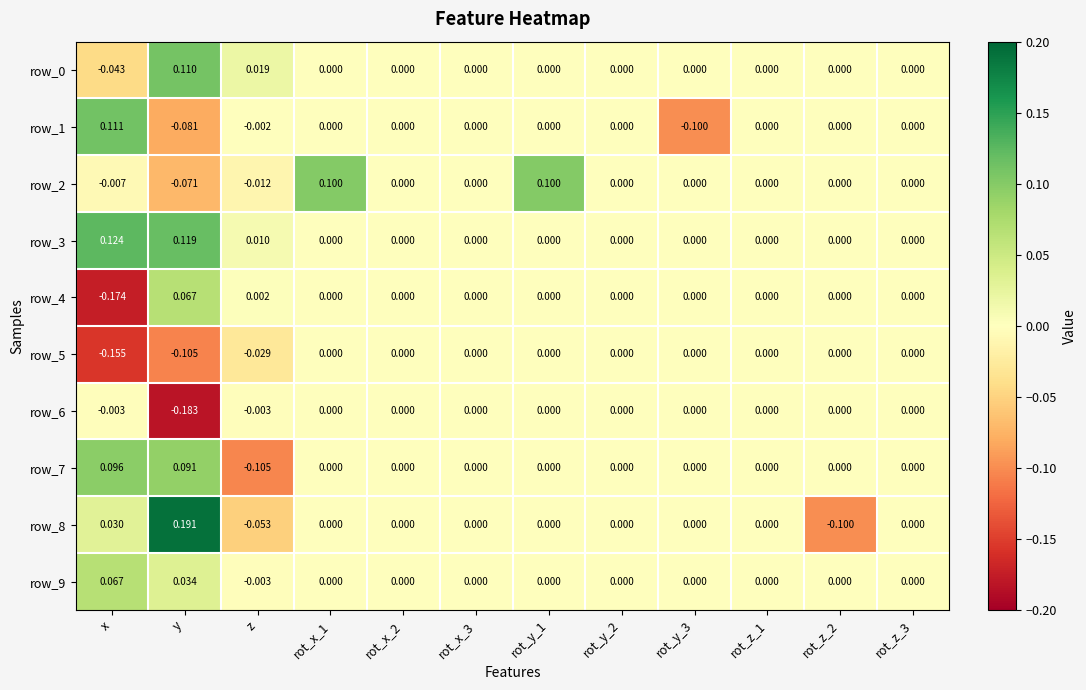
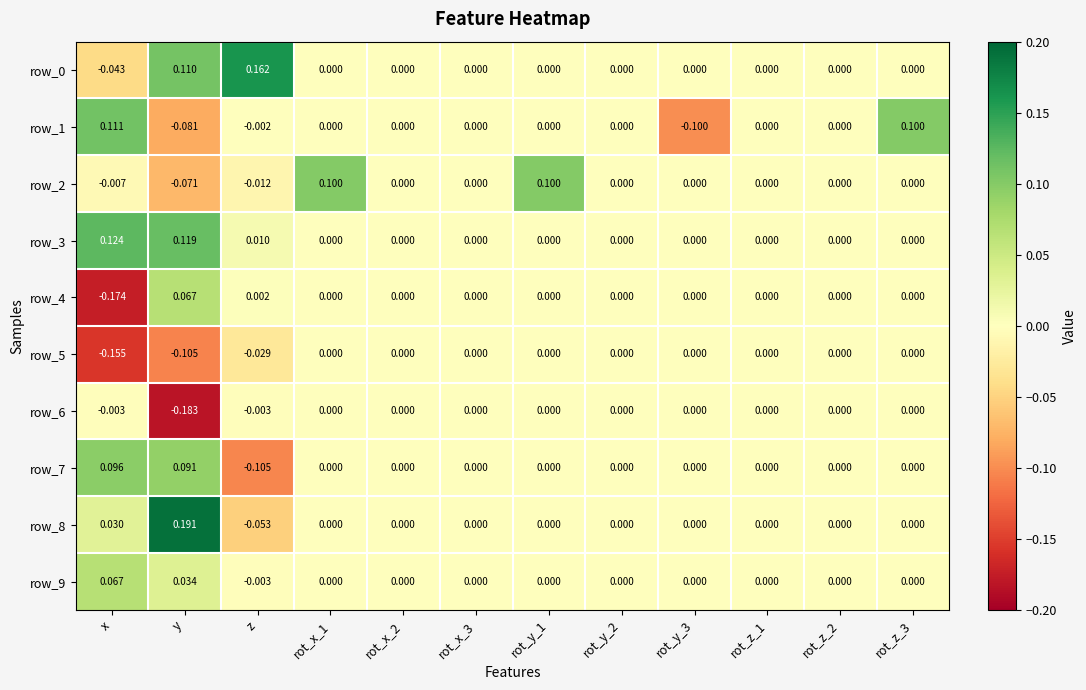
  {
    "row_0": {
      "x": -0.043,
      "y": 0.110,
-     "z": 0.019,
+     "z": 0.162,
      "rot_x_1": 0.000,
      "rot_x_2": 0.000,
      "rot_x_3": 0.000,
      "rot_y_1": 0.000,
      "rot_y_2": 0.000,
      "rot_y_3": 0.000,
      "rot_z_1": 0.000,
      "rot_z_2": 0.000,
      "rot_z_3": 0.000
    },
    "row_1": {
      "x": 0.111,
      "y": -0.081,
      "z": -0.002,
      "rot_x_1": 0.000,
      "rot_x_2": 0.000,
      "rot_x_3": 0.000,
      "rot_y_1": 0.000,
      "rot_y_2": 0.000,
      "rot_y_3": -0.100,
      "rot_z_1": 0.000,
      "rot_z_2": 0.000,
-     "rot_z_3": 0.000
+     "rot_z_3": 0.100
    },
    "row_2": {
      "x": -0.007,
      "y": -0.071,
      "z": -0.012,
      "rot_x_1": 0.100,
      "rot_x_2": 0.000,
      "rot_x_3": 0.000,
      "rot_y_1": 0.100,
      "rot_y_2": 0.000,
      "rot_y_3": 0.000,
      "rot_z_1": 0.000,
      "rot_z_2": 0.000,
      "rot_z_3": 0.000
    },
    "row_3": {
      "x": 0.124,
      "y": 0.119,
      "z": 0.010,
      "rot_x_1": 0.000,
      "rot_x_2": 0.000,
      "rot_x_3": 0.000,
      "rot_y_1": 0.000,
      "rot_y_2": 0.000,
      "rot_y_3": 0.000,
      "rot_z_1": 0.000,
      "rot_z_2": 0.000,
      "rot_z_3": 0.000
    },
    "row_4": {
      "x": -0.174,
      "y": 0.067,
      "z": 0.002,
      "rot_x_1": 0.000,
      "rot_x_2": 0.000,
      "rot_x_3": 0.000,
      "rot_y_1": 0.000,
      "rot_y_2": 0.000,
      "rot_y_3": 0.000,
      "rot_z_1": 0.000,
      "rot_z_2": 0.000,
      "rot_z_3": 0.000
    },
    "row_5": {
      "x": -0.155,
      "y": -0.105,
      "z": -0.029,
      "rot_x_1": 0.000,
      "rot_x_2": 0.000,
      "rot_x_3": 0.000,
      "rot_y_1": 0.000,
      "rot_y_2": 0.000,
      "rot_y_3": 0.000,
      "rot_z_1": 0.000,
      "rot_z_2": 0.000,
      "rot_z_3": 0.000
    },
    "row_6": {
      "x": -0.003,
      "y": -0.183,
      "z": -0.003,
      "rot_x_1": 0.000,
      "rot_x_2": 0.000,
      "rot_x_3": 0.000,
      "rot_y_1": 0.000,
      "rot_y_2": 0.000,
      "rot_y_3": 0.000,
      "rot_z_1": 0.000,
      "rot_z_2": 0.000,
      "rot_z_3": 0.000
    },
    "row_7": {
      "x": 0.096,
      "y": 0.091,
      "z": -0.105,
      "rot_x_1": 0.000,
      "rot_x_2": 0.000,
      "rot_x_3": 0.000,
      "rot_y_1": 0.000,
      "rot_y_2": 0.000,
      "rot_y_3": 0.000,
      "rot_z_1": 0.000,
      "rot_z_2": 0.000,
      "rot_z_3": 0.000
    },
    "row_8": {
      "x": 0.030,
      "y": 0.191,
      "z": -0.053,
      "rot_x_1": 0.000,
      "rot_x_2": 0.000,
      "rot_x_3": 0.000,
      "rot_y_1": 0.000,
      "rot_y_2": 0.000,
      "rot_y_3": 0.000,
      "rot_z_1": 0.000,
-     "rot_z_2": -0.100,
+     "rot_z_2": 0.000,
      "rot_z_3": 0.000
    },
    "row_9": {
      "x": 0.067,
      "y": 0.034,
      "z": -0.003,
      "rot_x_1": 0.000,
      "rot_x_2": 0.000,
      "rot_x_3": 0.000,
      "rot_y_1": 0.000,
      "rot_y_2": 0.000,
      "rot_y_3": 0.000,
      "rot_z_1": 0.000,
      "rot_z_2": 0.000,
      "rot_z_3": 0.000
    }
  }
